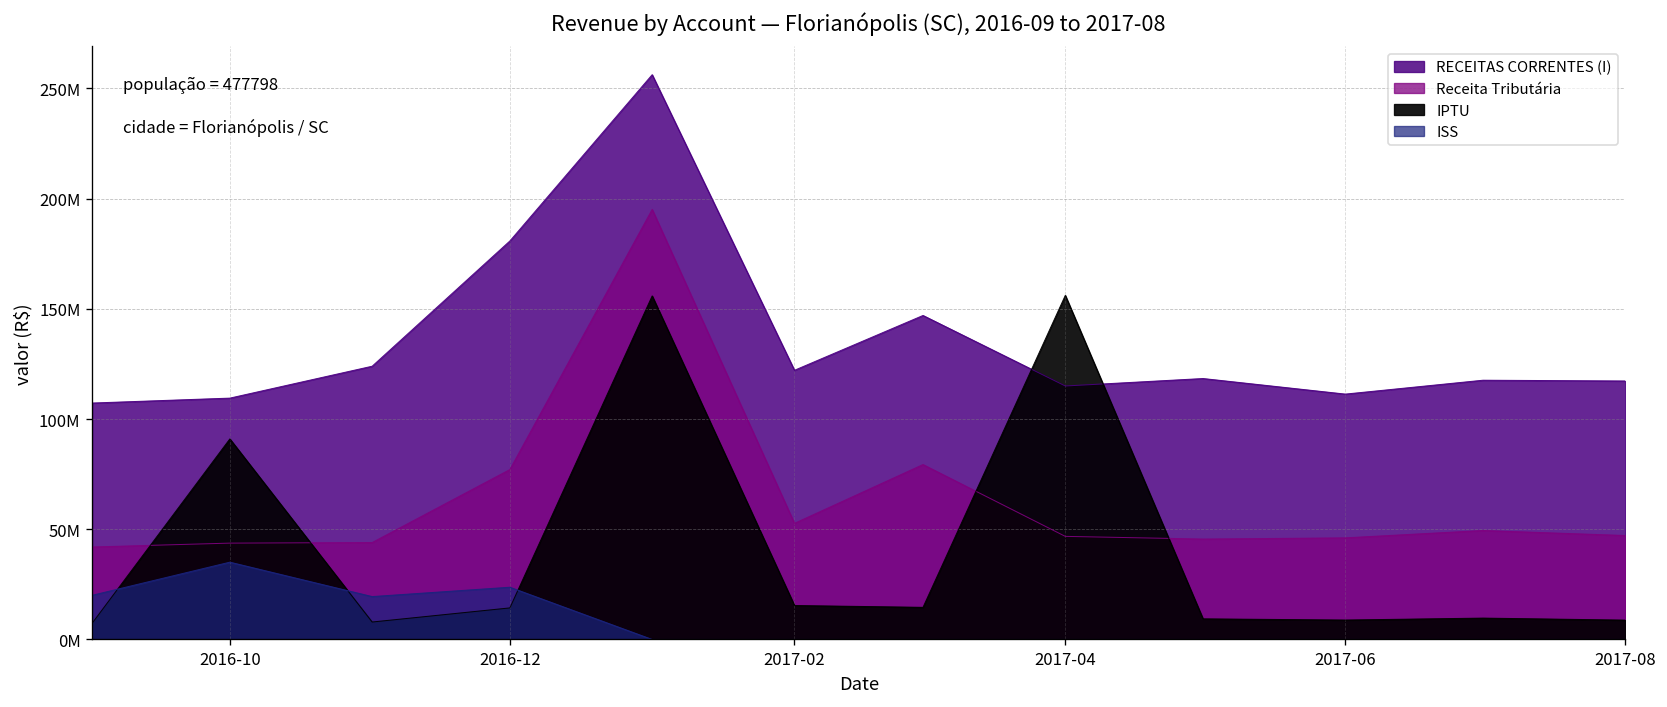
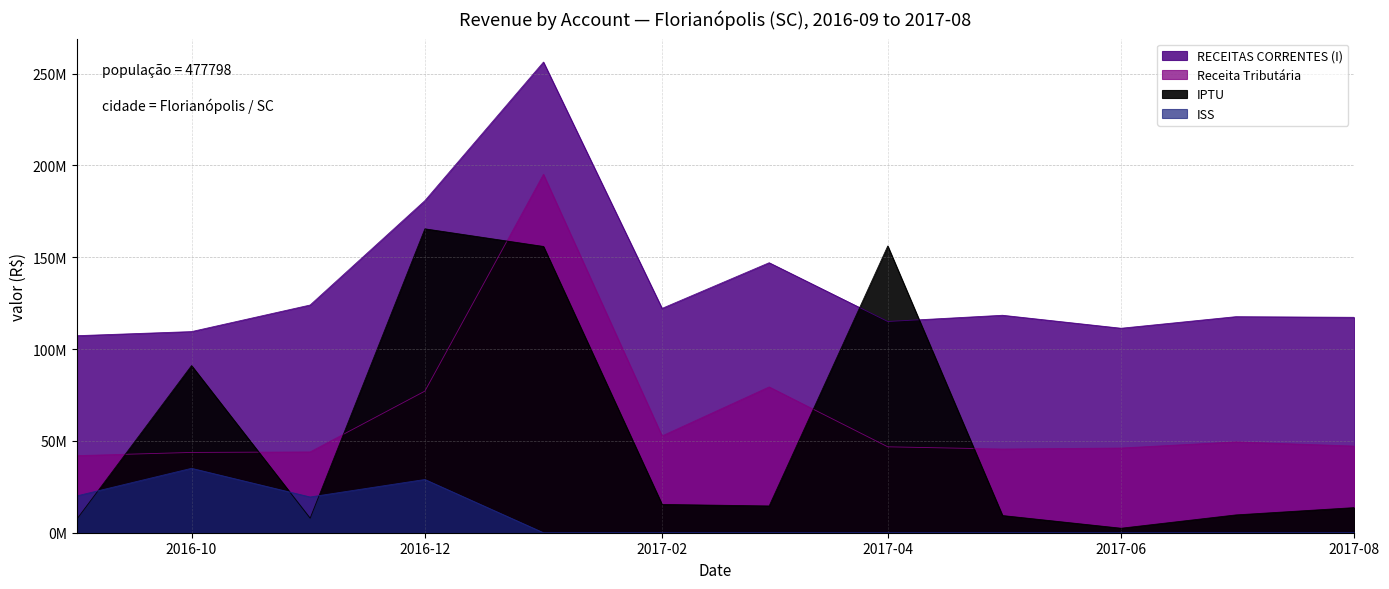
  {
    "IPTU": {
      "2016-10": 91000000,
-     "2016-12": 14000000,
+     "2016-12": 165000000,
      "2017-02": 15000000,
      "2017-04": 156000000,
-     "2017-06": 9000000,
-     "2017-08": 9000000
+     "2017-06": 2000000,
+     "2017-08": 14000000
    },
    "ISS": {
      "2016-10": 35000000,
-     "2016-12": 24000000,
+     "2016-12": 29000000,
      "2017-02": 0,
      "2017-04": 0,
      "2017-06": 0,
      "2017-08": 0
    }
  }
